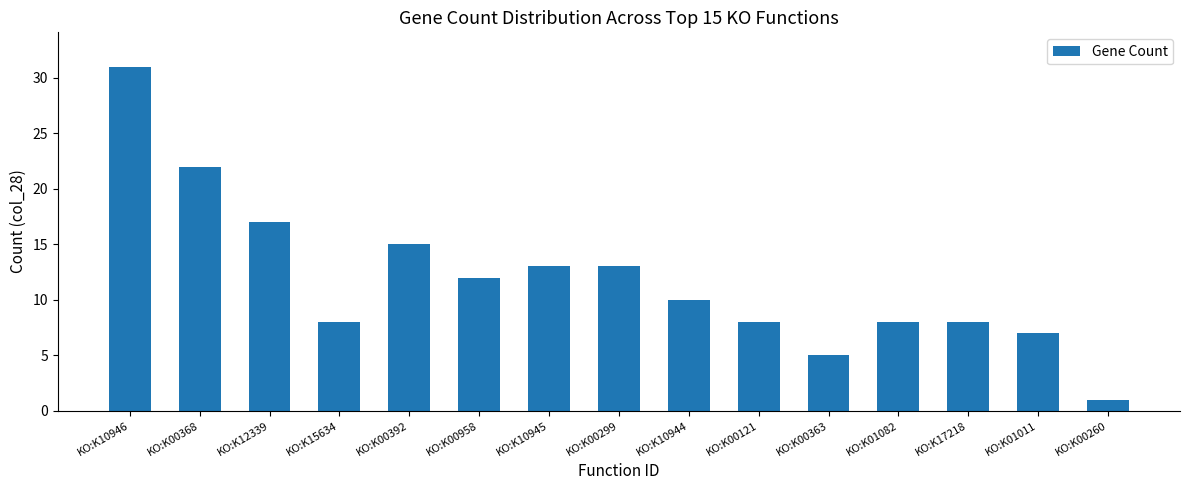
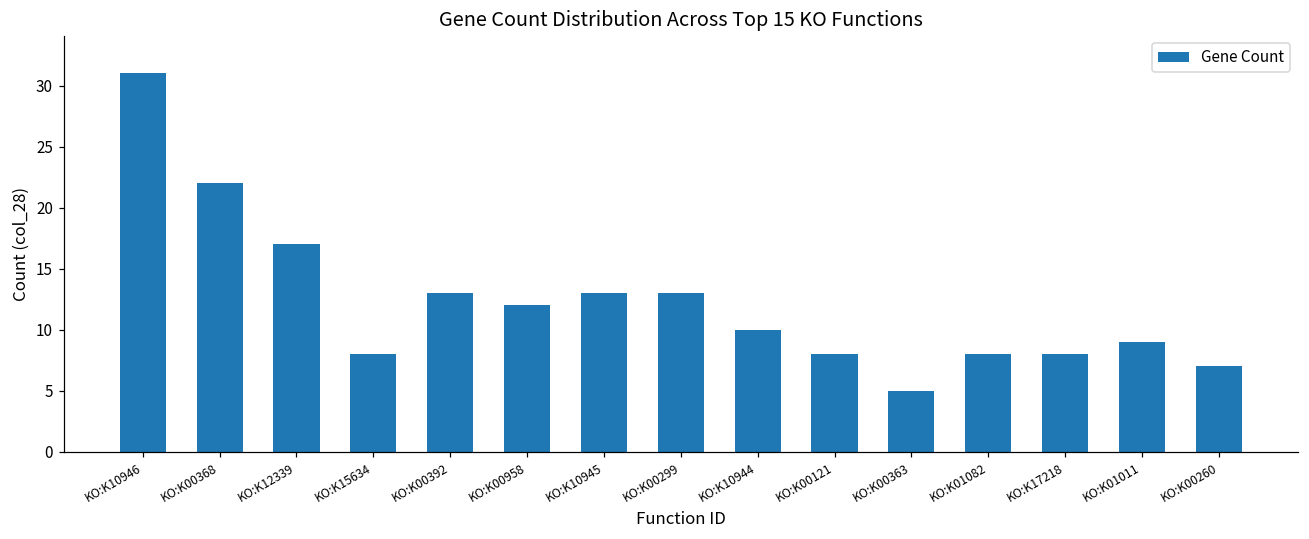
  {
    "KO:K10946": 31,
    "KO:K00368": 22,
    "KO:K12339": 17,
    "KO:K15634": 8,
-   "KO:K00392": 15,
+   "KO:K00392": 13,
    "KO:K00958": 12,
    "KO:K10945": 13,
    "KO:K00299": 13,
    "KO:K10944": 10,
    "KO:K00121": 8,
    "KO:K00363": 5,
    "KO:K01082": 8,
    "KO:K17218": 8,
-   "KO:K01011": 7,
-   "KO:K00260": 1
+   "KO:K01011": 9,
+   "KO:K00260": 7
  }
